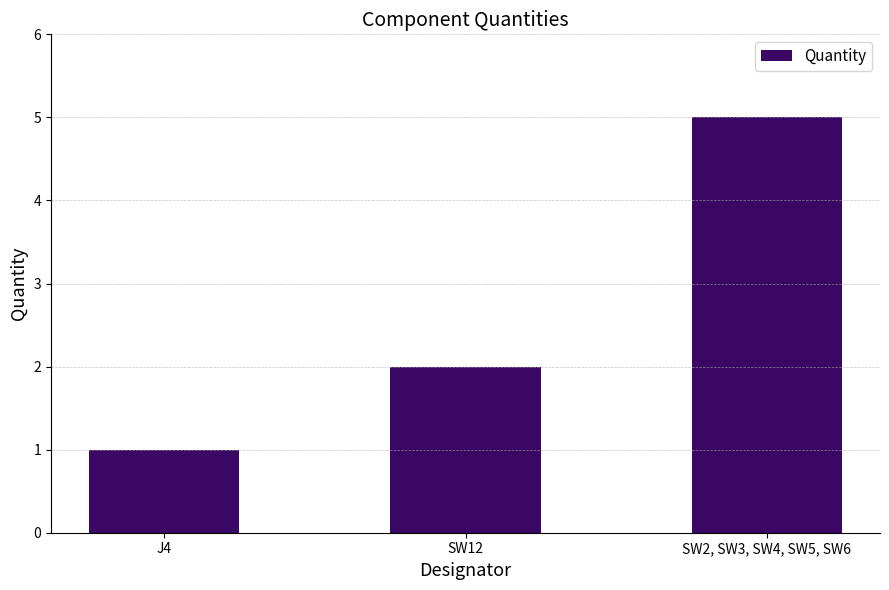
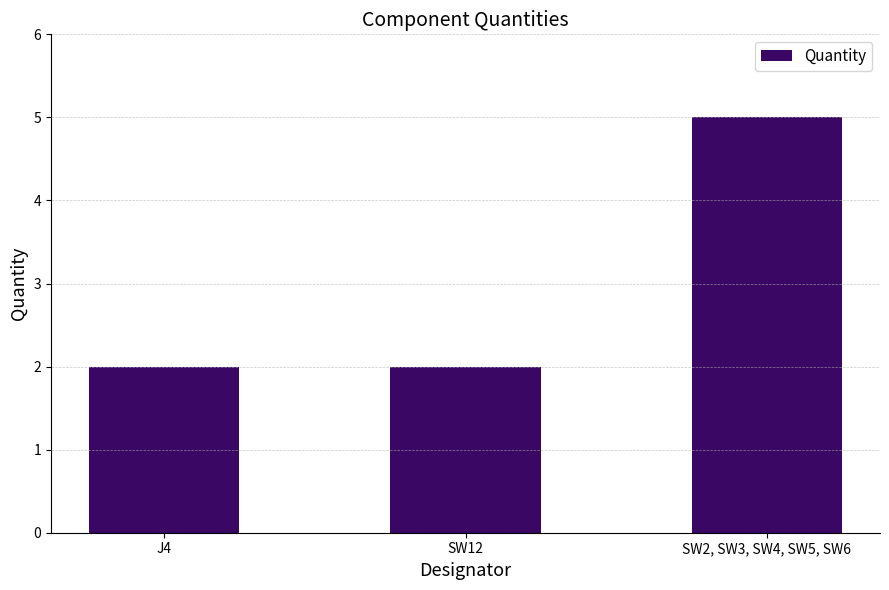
  {
-   "J4": 1,
+   "J4": 2,
    "SW12": 2,
    "SW2, SW3, SW4, SW5, SW6": 5
  }
